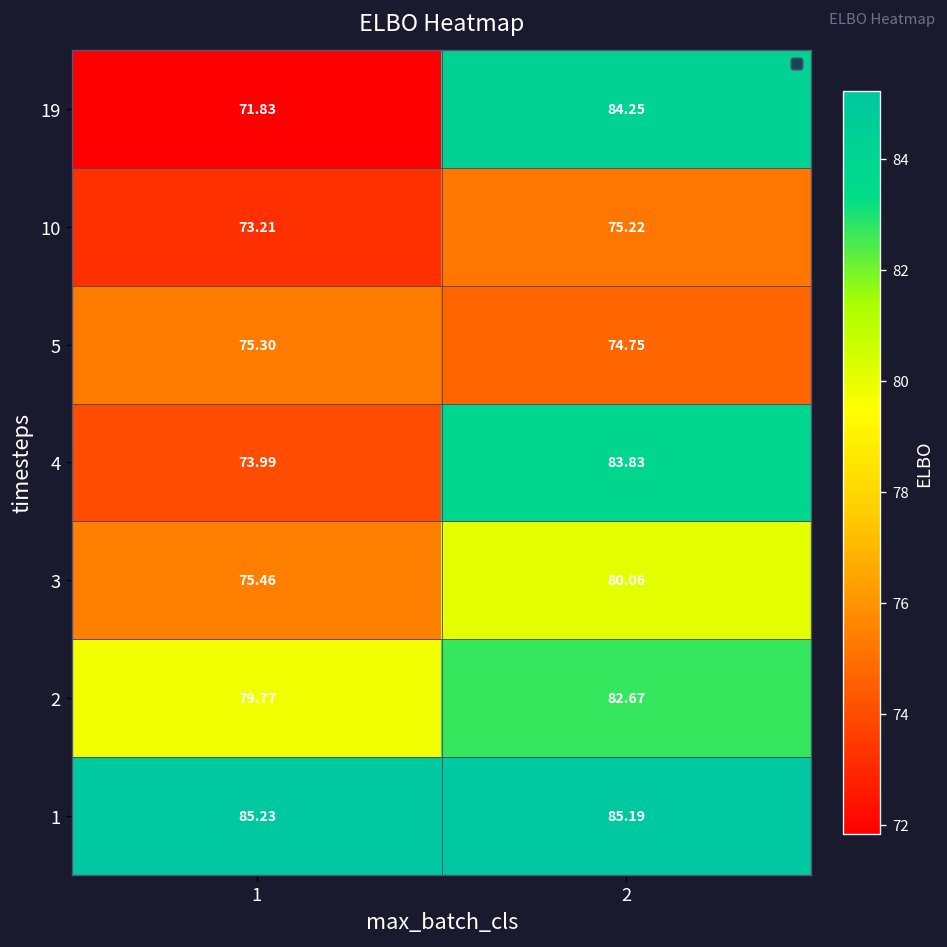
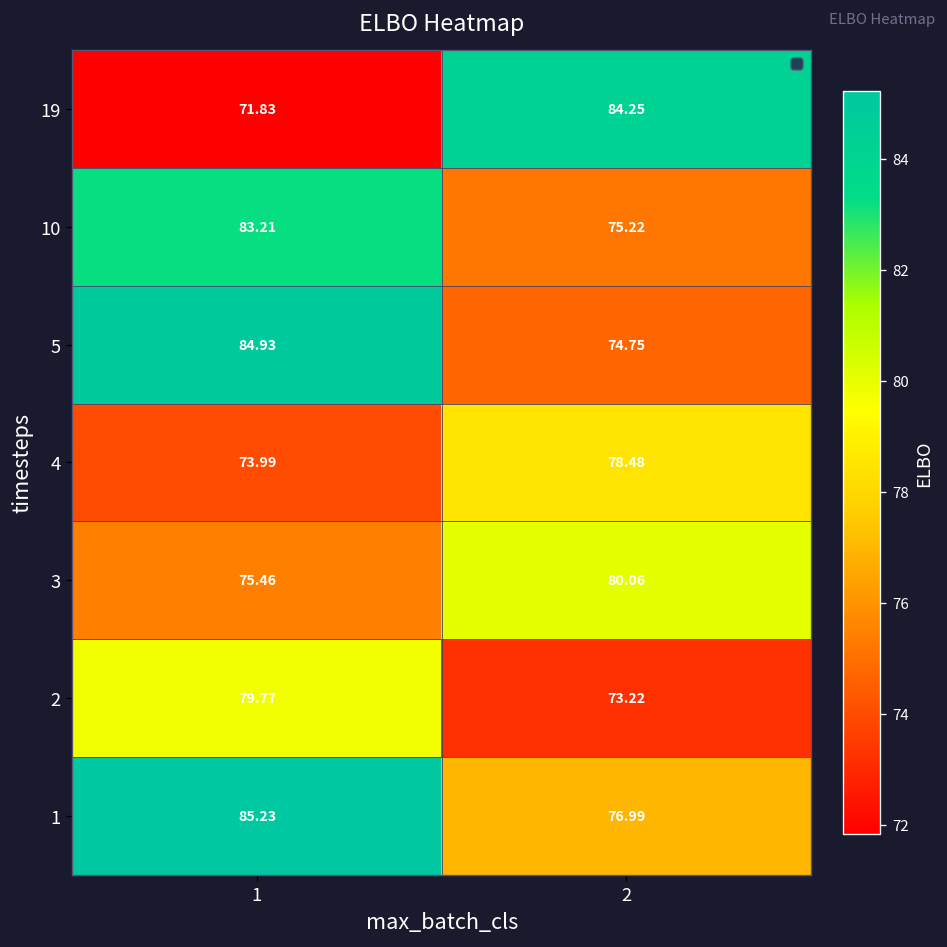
  {
    "19": {
      "1": 71.83,
      "2": 84.25
    },
    "10": {
-     "1": 73.21,
+     "1": 83.21,
      "2": 75.22
    },
    "5": {
-     "1": 75.30,
+     "1": 84.93,
      "2": 74.75
    },
    "4": {
      "1": 73.99,
-     "2": 83.83
+     "2": 78.48
    },
    "3": {
      "1": 75.46,
      "2": 80.06
    },
    "2": {
      "1": 79.77,
-     "2": 82.67
+     "2": 73.22
    },
    "1": {
      "1": 85.23,
-     "2": 85.19
+     "2": 76.99
    }
  }
